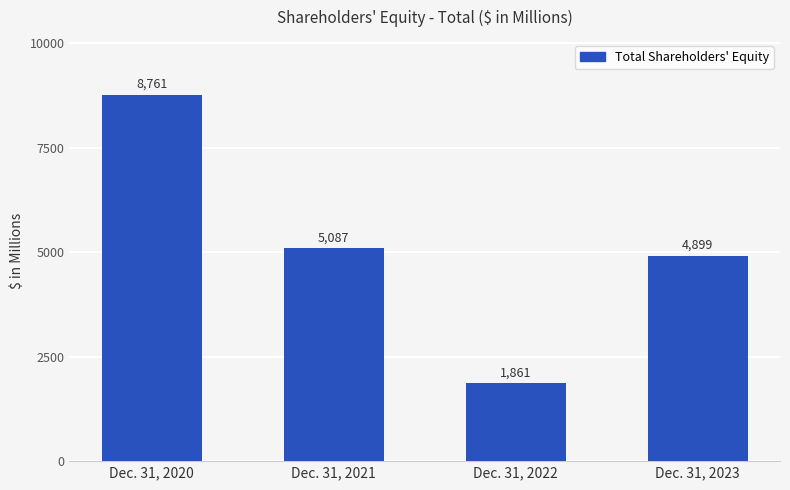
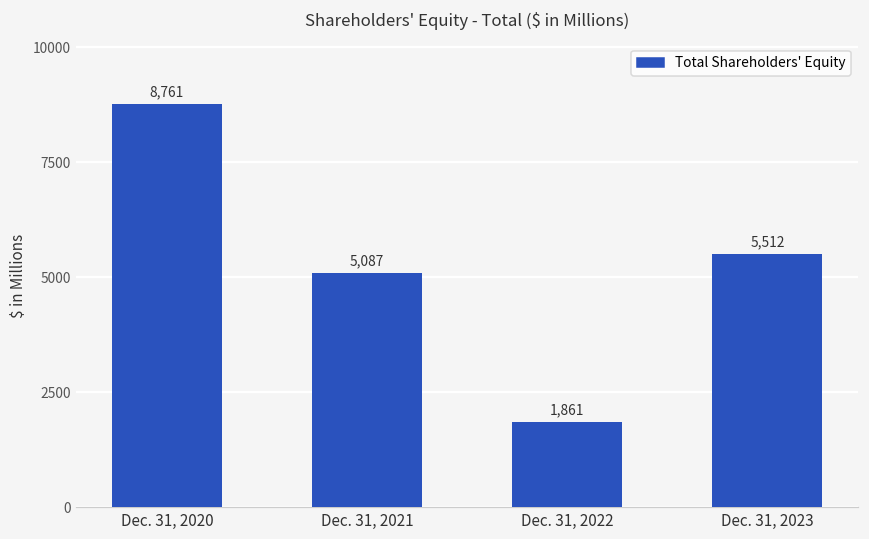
  {
    "Dec. 31, 2020": "8,761",
    "Dec. 31, 2021": "5,087",
    "Dec. 31, 2022": "1,861",
-   "Dec. 31, 2023": "4,899"
+   "Dec. 31, 2023": "5,512"
  }
